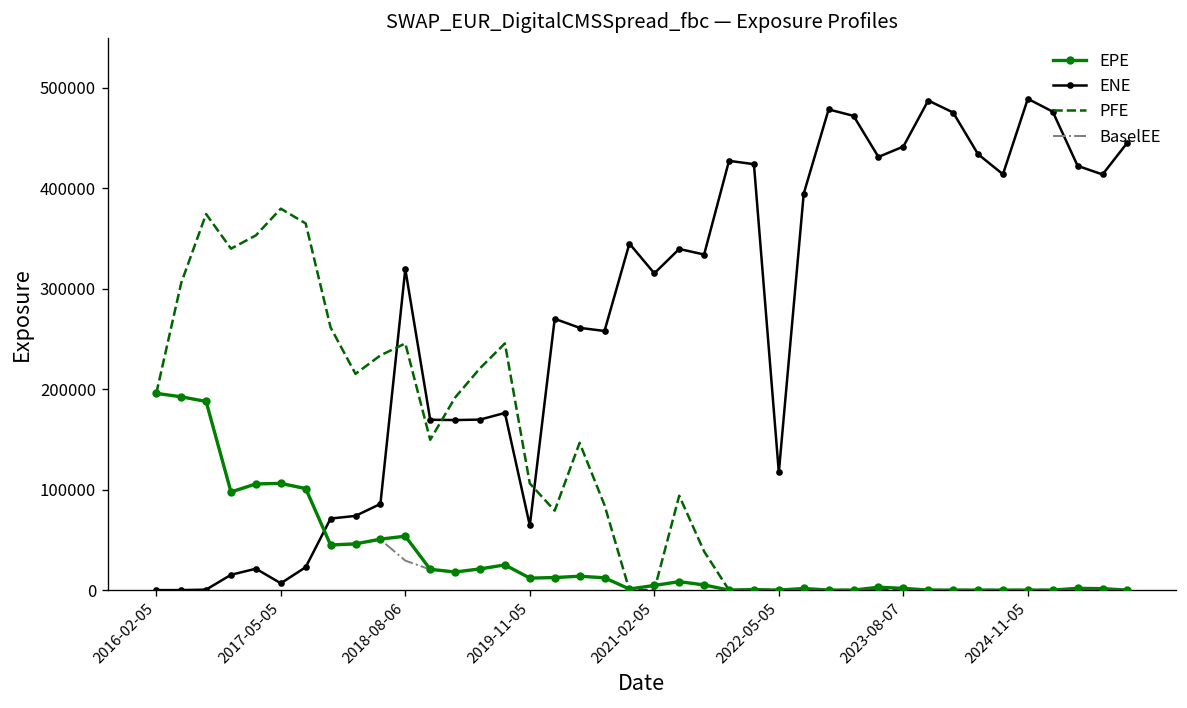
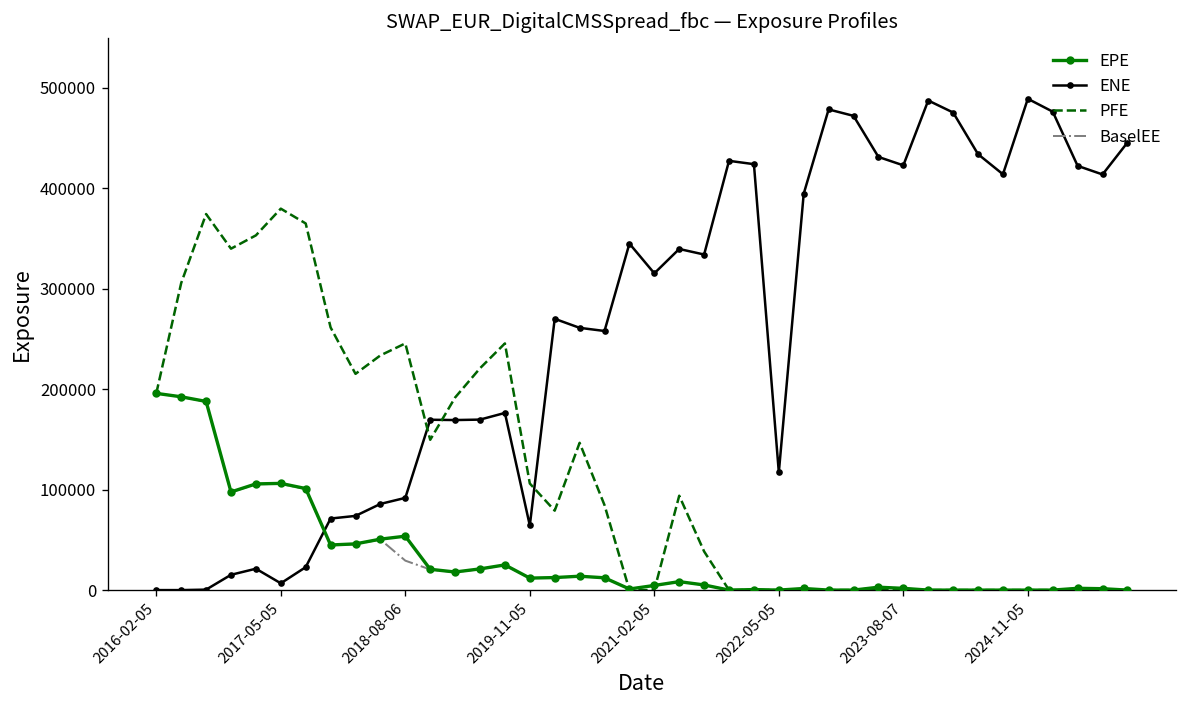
  {
    "ENE": {
      "2016-02-05": 0,
      "2017-05-05": 10000,
-     "2018-08-06": 320000,
+     "2018-08-06": 90000,
      "2019-11-05": 60000,
      "2021-02-05": 320000,
      "2022-05-05": 120000,
-     "2023-08-07": 440000,
+     "2023-08-07": 420000,
      "2024-11-05": 490000
    },
    "BaselEE": {
      "2018-08-06": 30000
    }
  }
